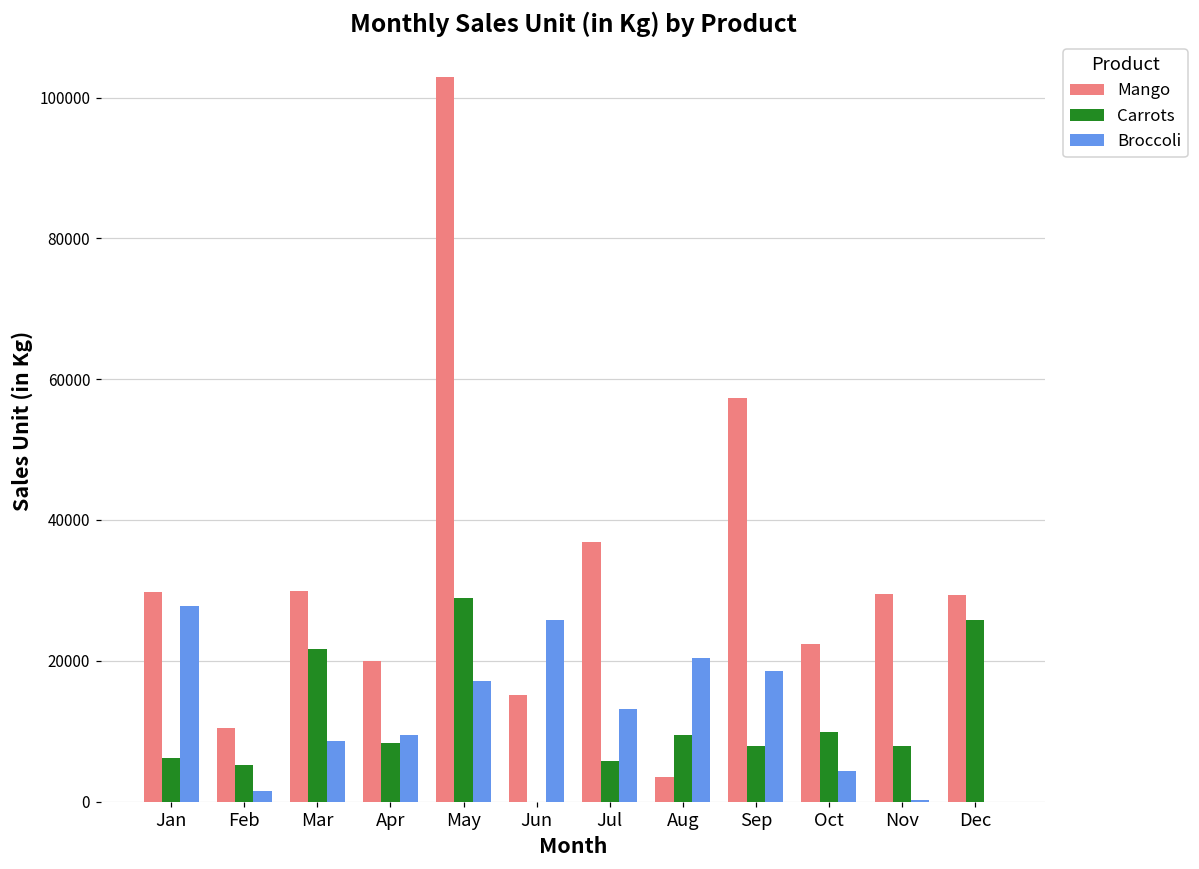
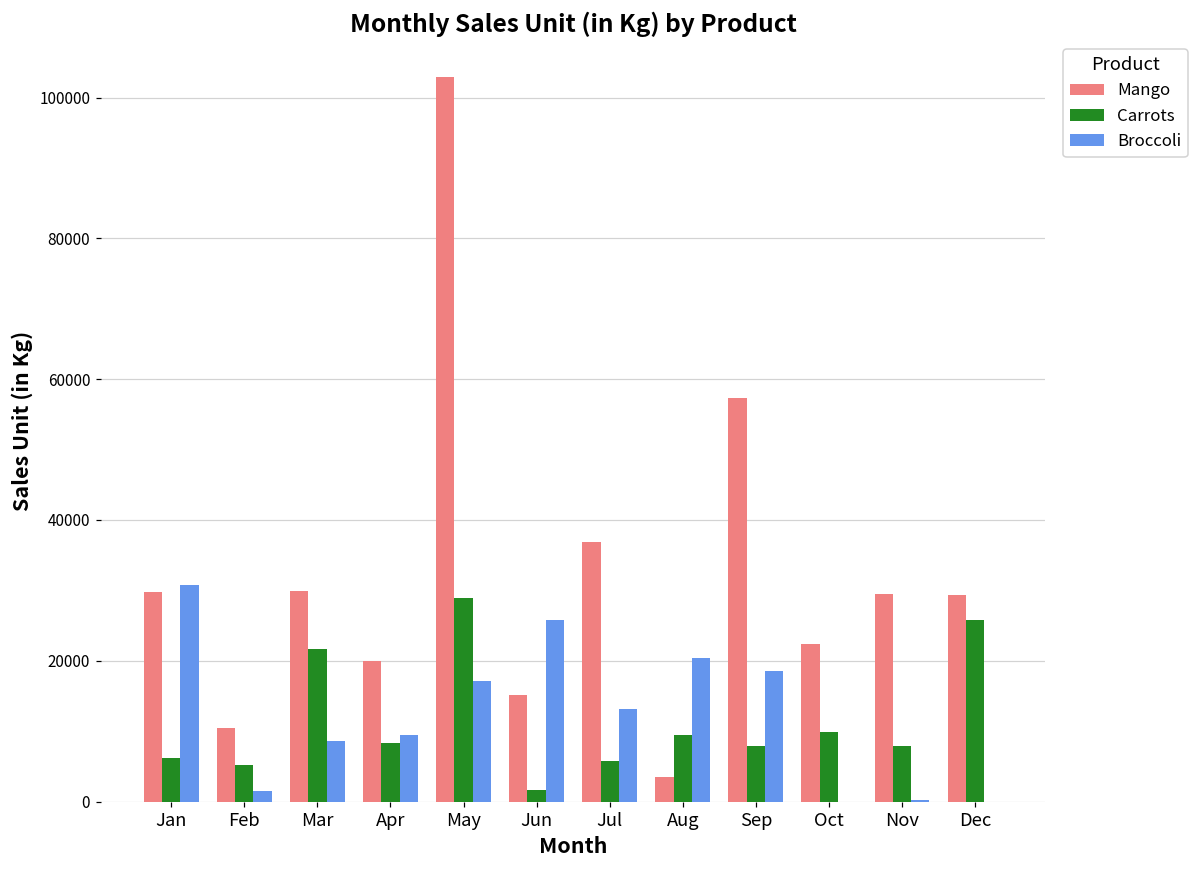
  {
    "Mango": {
      "Jan": 30000,
      "Feb": 10000,
      "Mar": 30000,
      "Apr": 20000,
      "May": 103000,
      "Jun": 15000,
      "Jul": 37000,
      "Aug": 3000,
      "Sep": 57000,
      "Oct": 22000,
      "Nov": 30000,
      "Dec": 29000
    },
    "Carrots": {
      "Jan": 6000,
      "Feb": 5000,
      "Mar": 22000,
      "Apr": 8000,
      "May": 29000,
-     "Jun": 0,
+     "Jun": 2000,
      "Jul": 6000,
      "Aug": 9000,
      "Sep": 8000,
      "Oct": 10000,
      "Nov": 8000,
      "Dec": 26000
    },
    "Broccoli": {
-     "Jan": 28000,
+     "Jan": 31000,
      "Feb": 2000,
      "Mar": 9000,
      "Apr": 10000,
      "May": 17000,
      "Jun": 26000,
      "Jul": 13000,
      "Aug": 20000,
      "Sep": 19000,
-     "Oct": 4000,
+     "Oct": 0,
      "Dec": 0
    }
  }
